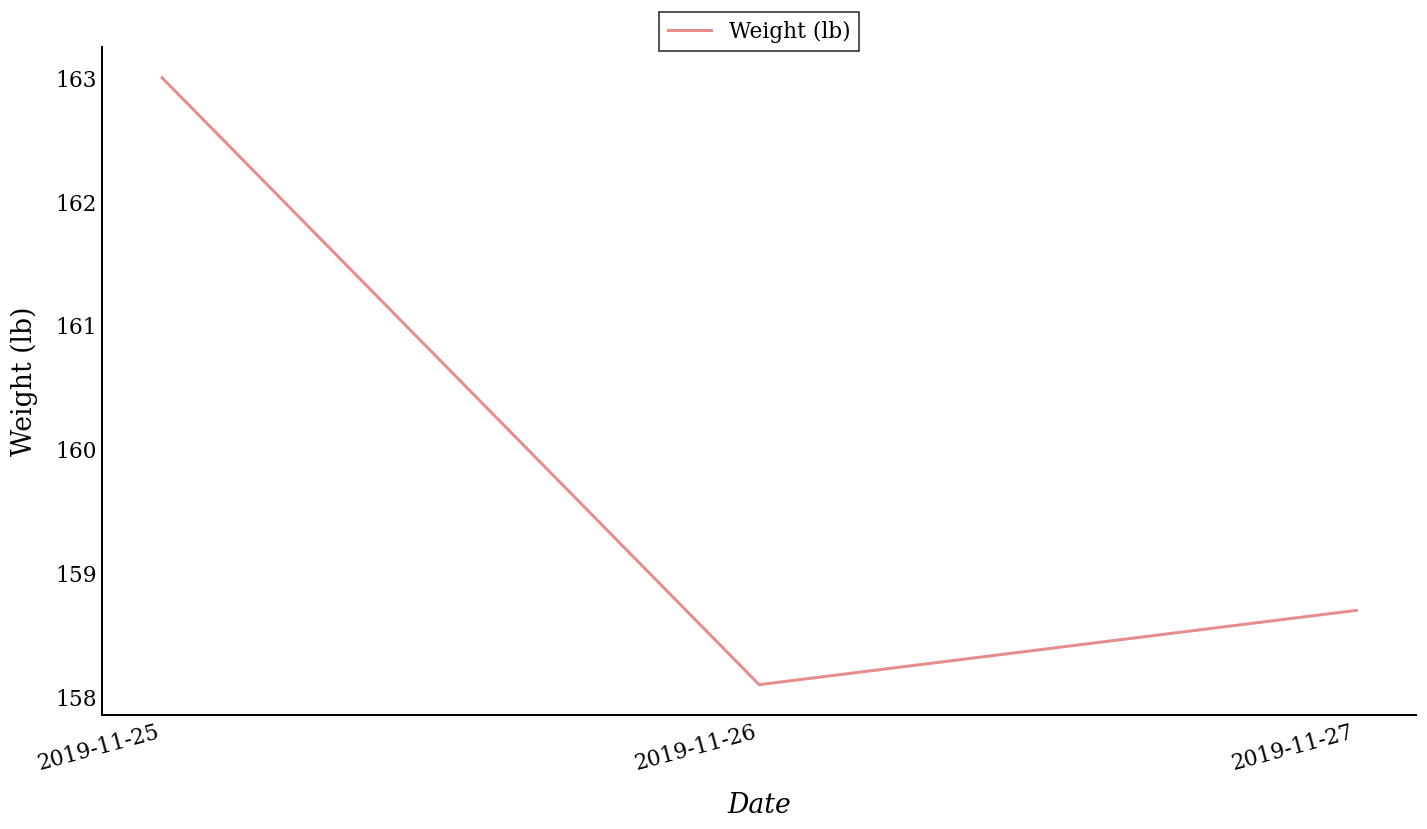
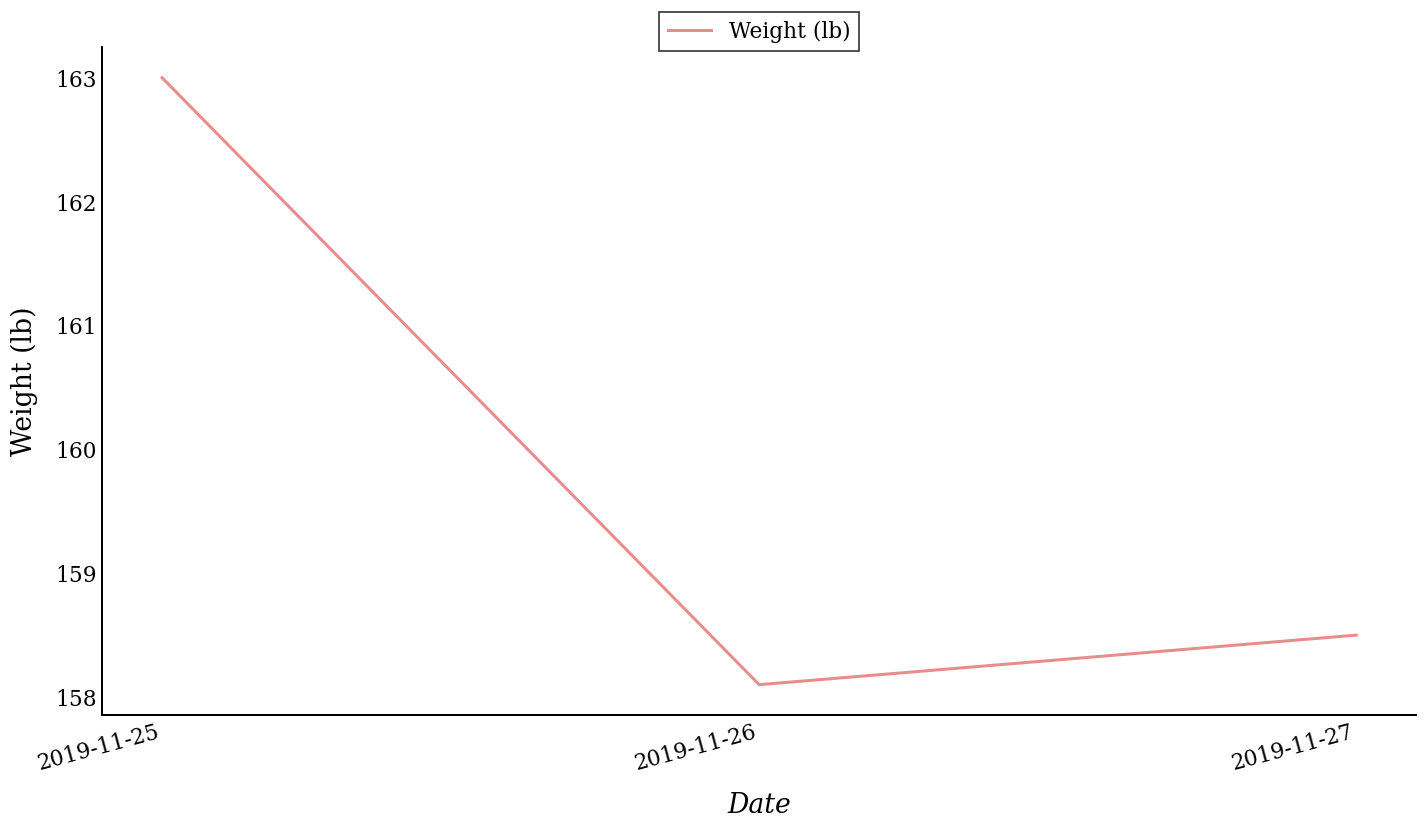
  {
    "2019-11-25": 163.0,
    "2019-11-26": 158.1,
-   "2019-11-27": 158.7
+   "2019-11-27": 158.5
  }
